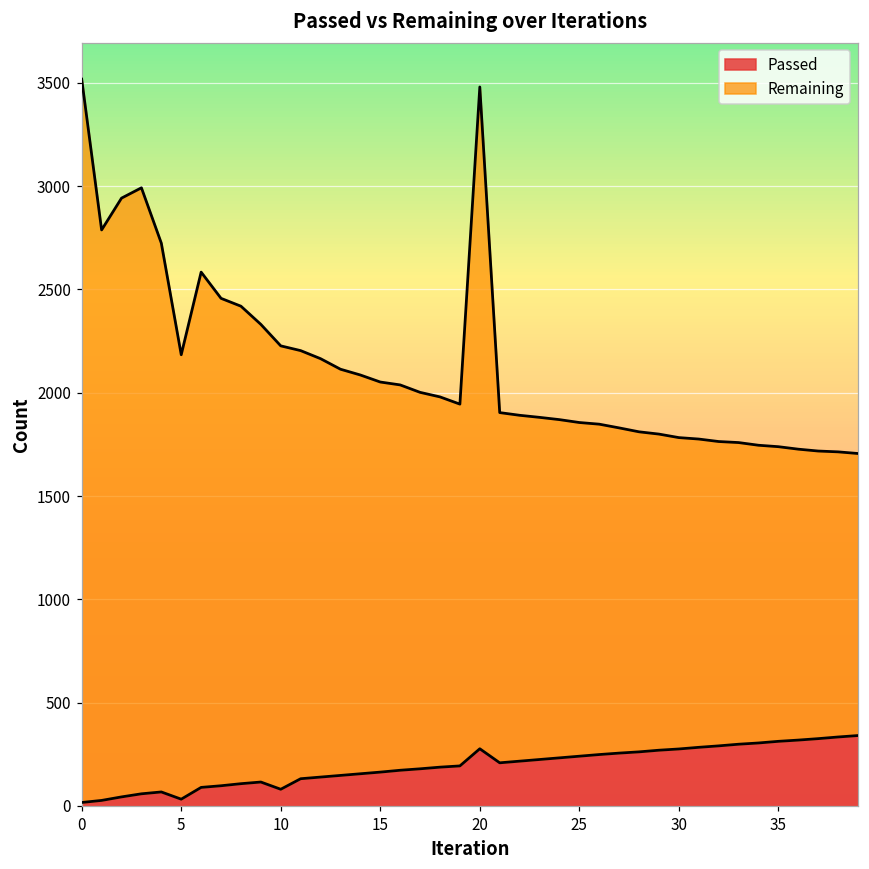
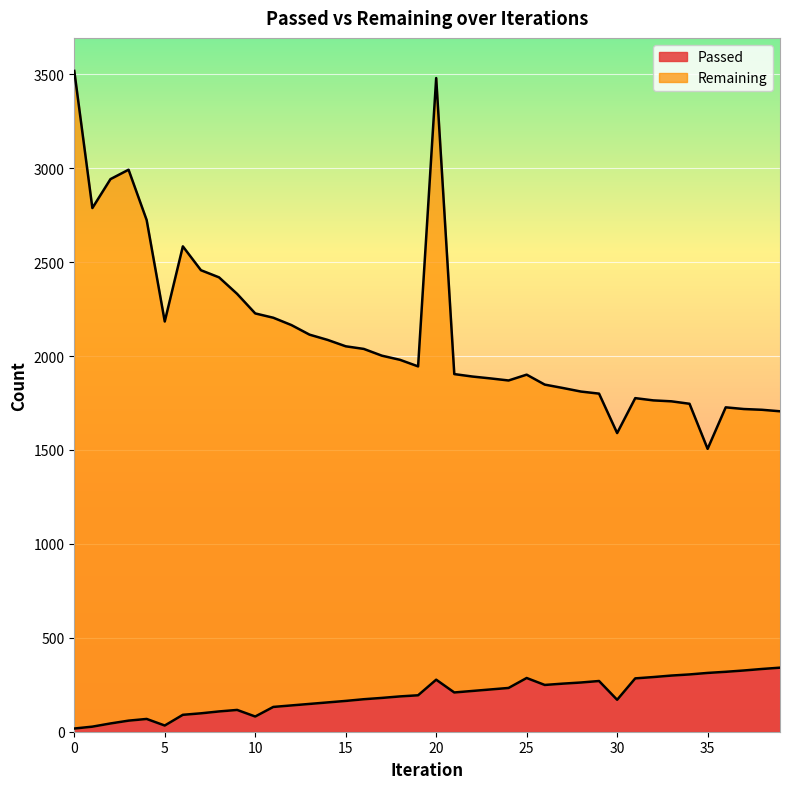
  {
    "Passed": {
      "0": 20,
      "5": 30,
      "10": 80,
      "15": 160,
      "20": 280,
-     "25": 240,
-     "30": 280,
+     "25": 290,
+     "30": 170,
      "35": 310
    },
    "Remaining": {
      "0": 3500,
      "5": 2150,
      "10": 2150,
      "15": 1890,
      "20": 3200,
      "25": 1620,
-     "30": 1510,
-     "35": 1430
+     "30": 1420,
+     "35": 1190
    }
  }
